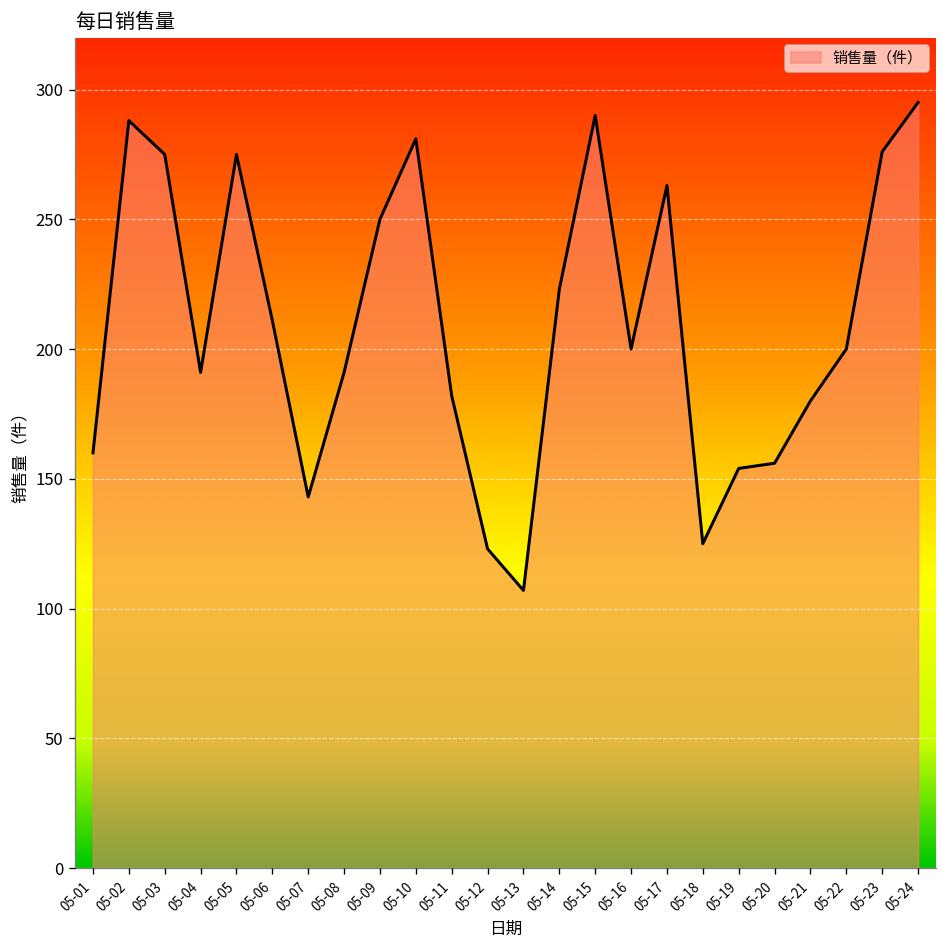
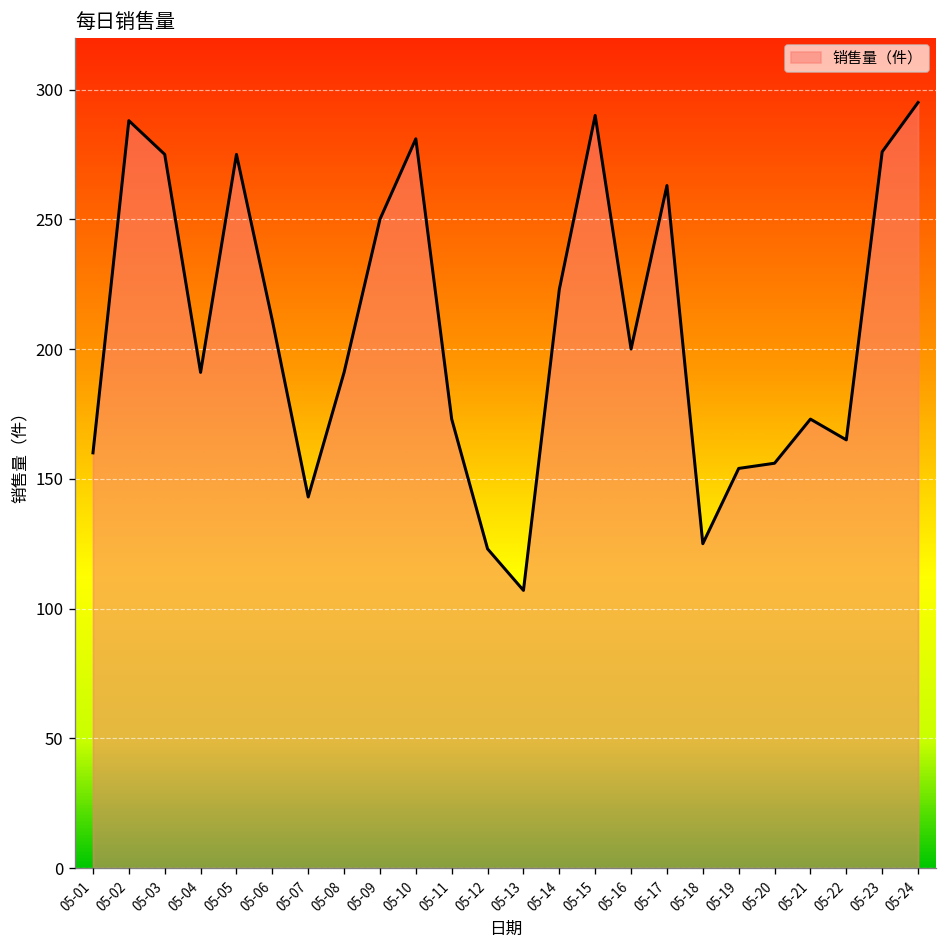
  {
    "05-01": 160,
    "05-02": 288,
    "05-03": 275,
    "05-04": 191,
    "05-05": 275,
    "05-06": 211,
    "05-07": 143,
    "05-08": 191,
    "05-09": 250,
    "05-10": 281,
-   "05-11": 182,
+   "05-11": 173,
    "05-12": 123,
    "05-13": 107,
    "05-14": 223,
    "05-15": 290,
    "05-16": 200,
    "05-17": 263,
    "05-18": 125,
    "05-19": 154,
    "05-20": 156,
-   "05-21": 180,
-   "05-22": 200,
+   "05-21": 173,
+   "05-22": 165,
    "05-23": 276,
    "05-24": 295
  }
